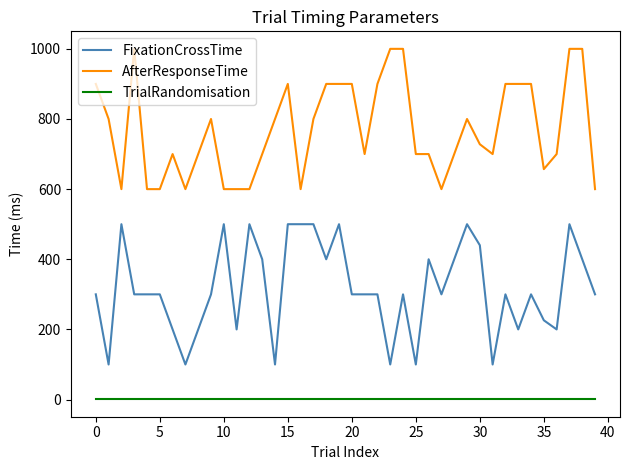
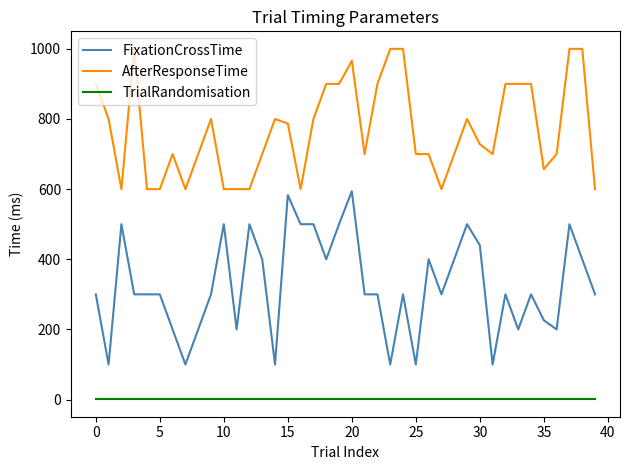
  {
    "FixationCrossTime": {
      "0": 300,
      "5": 300,
      "10": 500,
-     "15": 500,
-     "20": 300,
+     "15": 580,
+     "20": 590,
      "25": 100,
      "30": 440,
      "35": 230
    },
    "AfterResponseTime": {
      "5": 600,
      "10": 600,
-     "15": 900,
-     "20": 900,
+     "15": 790,
+     "20": 970,
      "25": 700,
      "30": 730,
      "35": 660
    },
    "TrialRandomisation": {
      "0": 0,
      "5": 0,
      "10": 0,
      "15": 0,
      "20": 0,
      "25": 0,
      "30": 0,
      "35": 0
    }
  }
